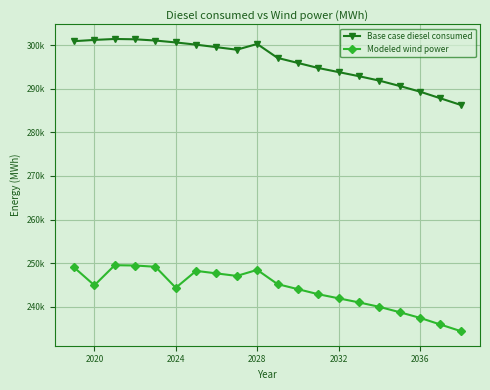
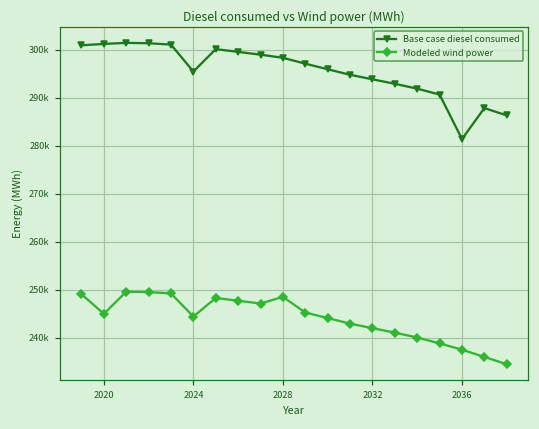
  {
    "Base case diesel consumed": {
      "2020": 301000,
-     "2024": 301000,
-     "2028": 300000,
+     "2024": 295000,
+     "2028": 298000,
      "2032": 294000,
-     "2036": 289000
+     "2036": 281000
    },
    "Modeled wind power": {
      "2020": 245000,
      "2024": 244000,
      "2028": 248000,
      "2032": 242000,
      "2036": 237000
    }
  }
